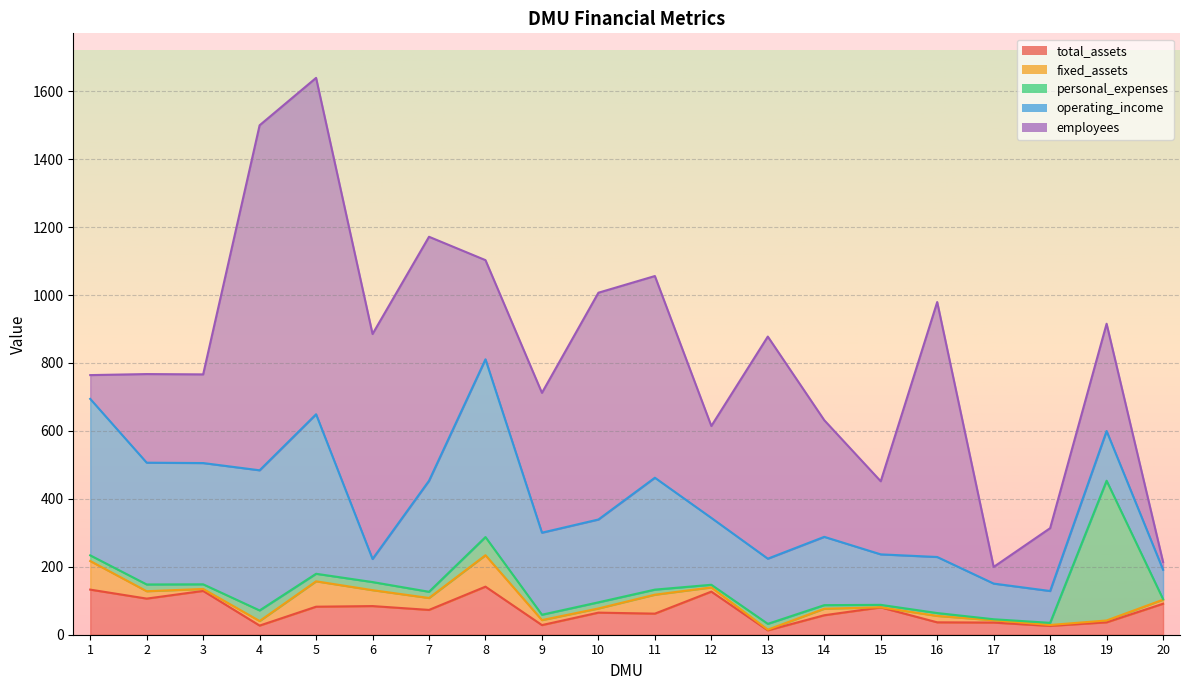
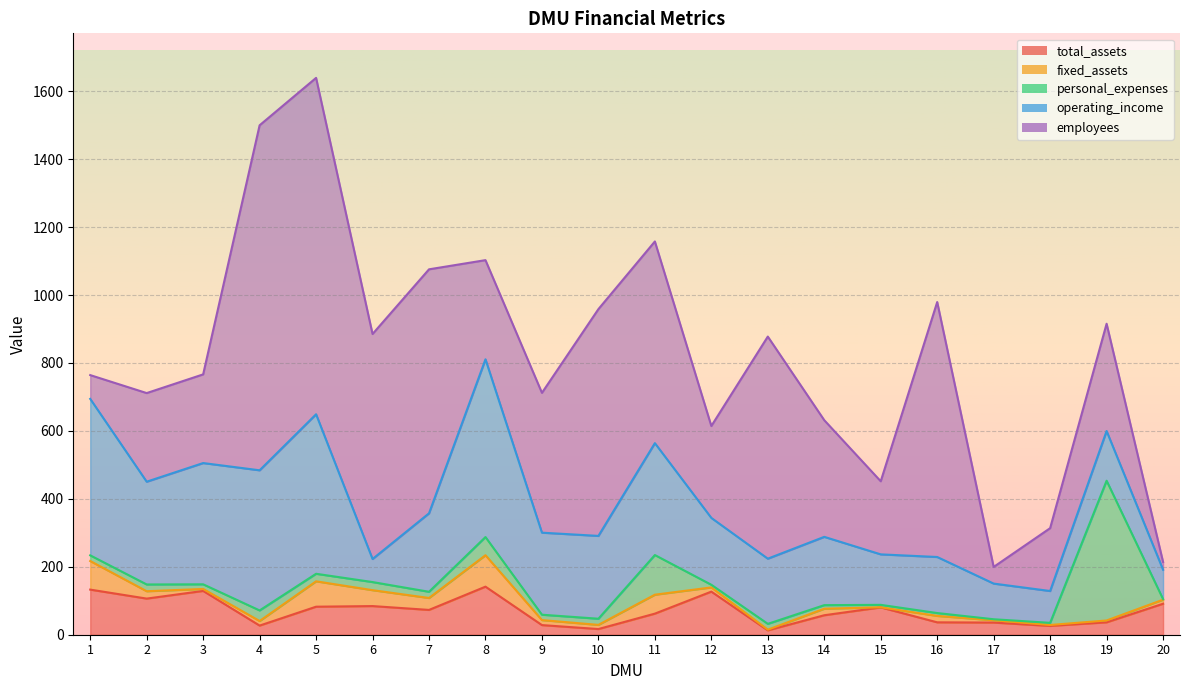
  {
    "total_assets": {
      "1": 130,
      "2": 110,
      "4": 30,
      "5": 80,
      "6": 80,
      "7": 70,
      "8": 140,
      "9": 30,
-     "10": 70,
+     "10": 20,
      "11": 60,
      "12": 130,
      "14": 60,
      "16": 40,
      "20": 90
    },
    "fixed_assets": {
      "1": 80,
      "2": 20,
      "4": 10,
      "5": 70,
      "6": 50,
      "7": 40,
      "8": 90,
      "9": 10,
      "10": 10,
      "11": 60,
      "12": 10,
      "14": 20,
      "16": 20
    },
    "personal_expenses": {
      "1": 20,
      "2": 20,
      "3": 10,
      "4": 30,
      "5": 20,
      "6": 20,
      "7": 20,
      "8": 50,
      "9": 20,
      "10": 20,
-     "11": 10,
+     "11": 120,
      "12": 10,
      "13": 20,
      "14": 10,
      "16": 10,
      "19": 410
    },
    "operating_income": {
      "1": 460,
-     "2": 360,
+     "2": 300,
      "3": 360,
      "4": 410,
      "5": 470,
      "6": 70,
-     "7": 330,
+     "7": 230,
      "8": 520,
      "9": 240,
      "10": 240,
      "11": 330,
      "12": 200,
      "13": 190,
      "14": 200,
      "15": 150,
      "16": 170,
      "17": 100,
      "18": 90,
      "19": 150,
      "20": 90
    },
    "employees": {
      "1": 70,
      "2": 260,
      "3": 260,
      "4": 1020,
      "5": 990,
      "6": 660,
      "7": 720,
      "8": 290,
      "9": 410,
      "10": 670,
      "11": 590,
      "12": 270,
      "13": 650,
      "14": 340,
      "15": 220,
      "16": 750,
      "17": 50,
      "18": 190,
      "19": 320,
      "20": 20
    }
  }
